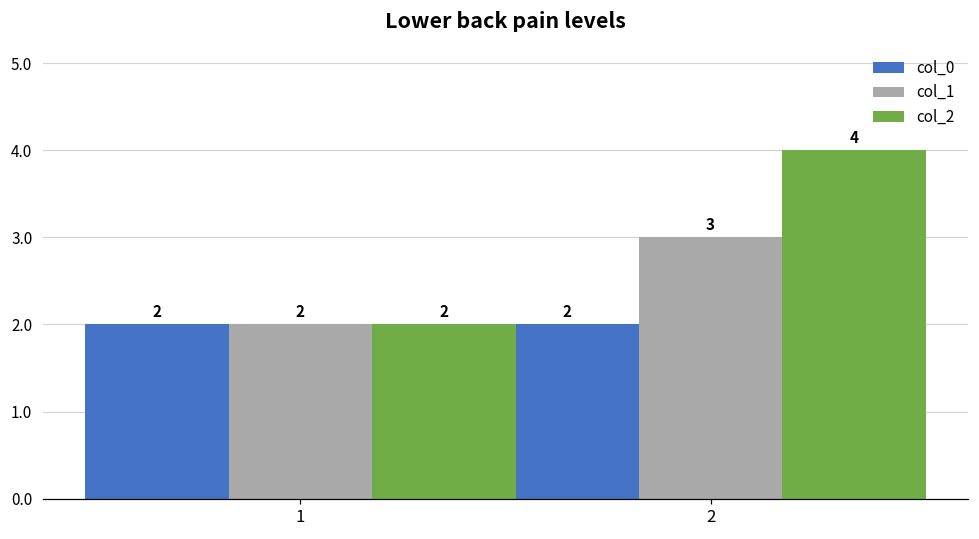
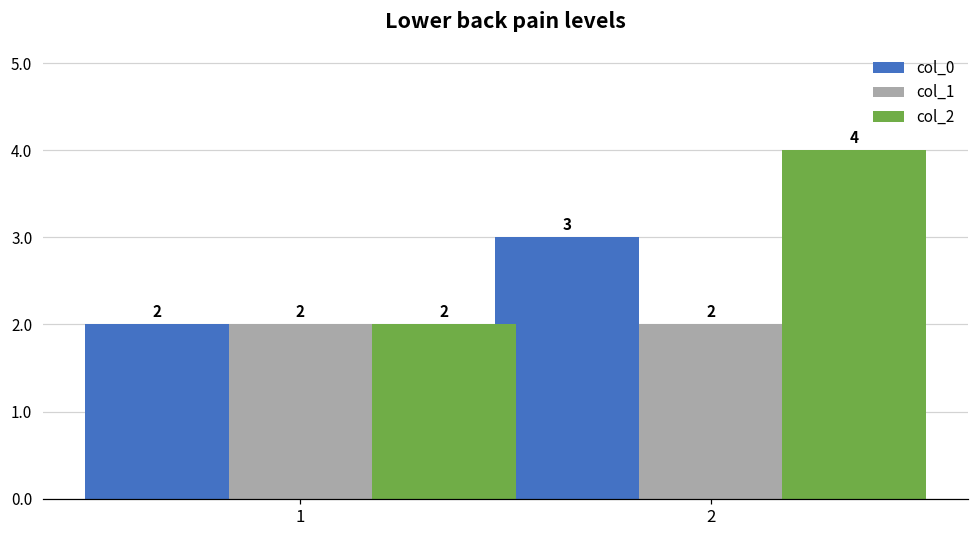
  {
    "col_0": {
      "1": 2,
-     "2": 2
+     "2": 3
    },
    "col_1": {
      "1": 2,
-     "2": 3
+     "2": 2
    },
    "col_2": {
      "1": 2,
      "2": 4
    }
  }
